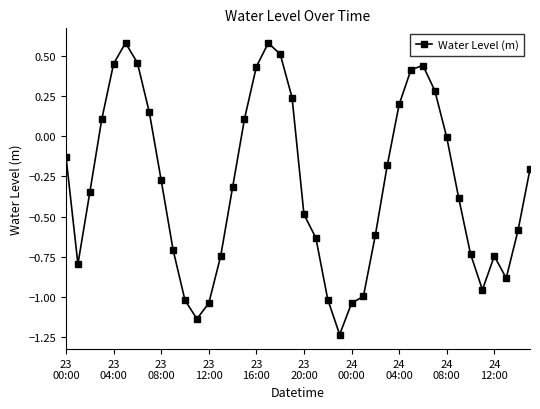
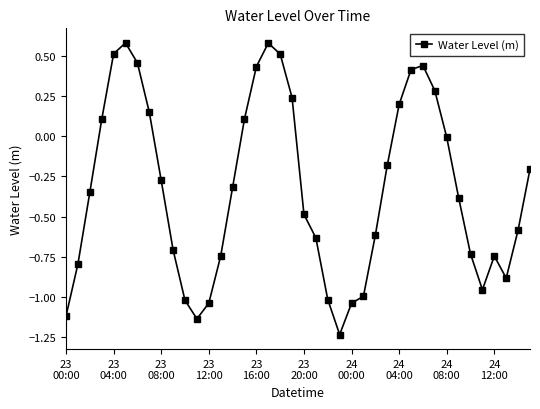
  {
-   "23 00:00": -0.13,
-   "23 04:00": 0.45,
+   "23 00:00": -1.12,
+   "23 04:00": 0.51,
    "23 08:00": -0.28,
    "23 12:00": -1.04,
    "23 16:00": 0.43,
    "23 20:00": -0.49,
    "24 00:00": -1.04,
    "24 04:00": 0.20,
    "24 08:00": -0.01,
    "24 12:00": -0.75
  }
